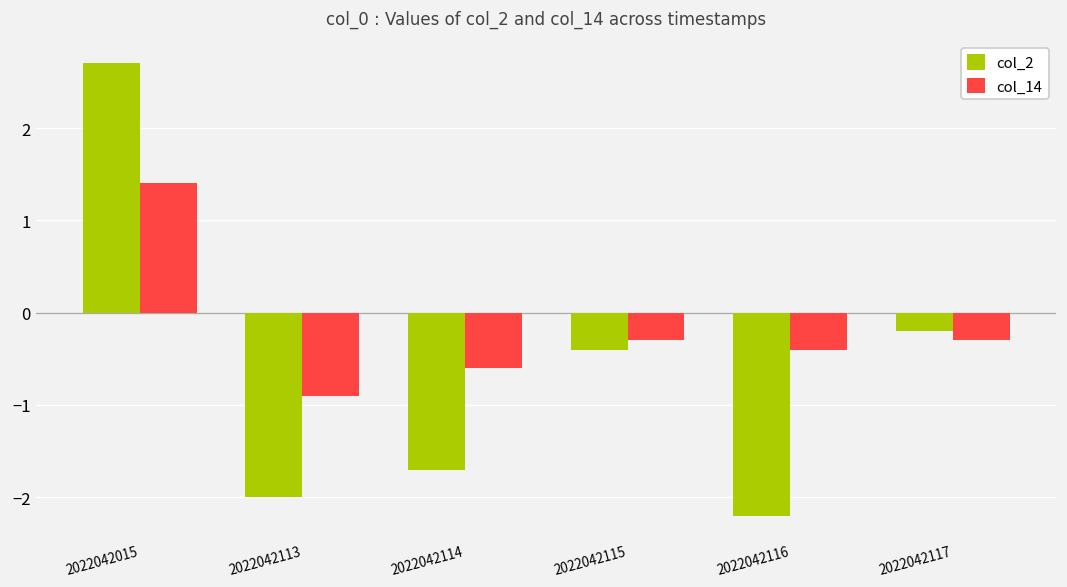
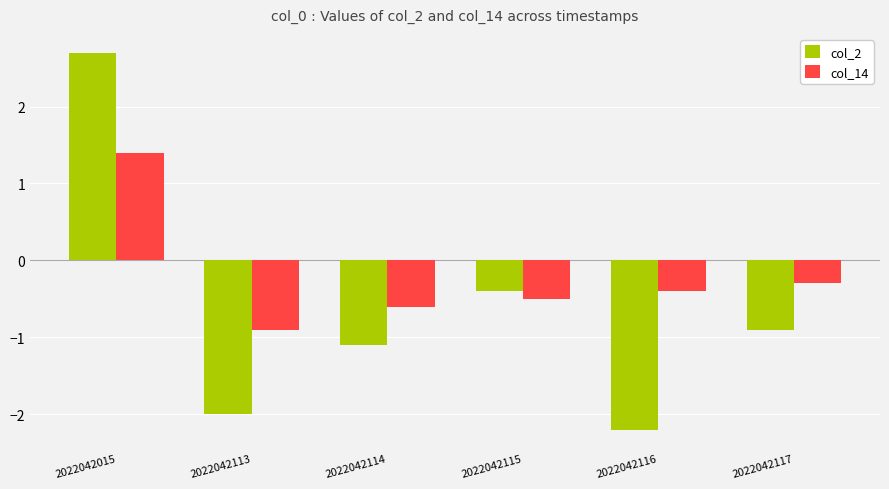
  {
    "col_2": {
      "2022042015": 2.7,
      "2022042113": -2.0,
-     "2022042114": -1.7,
+     "2022042114": -1.1,
      "2022042115": -0.4,
      "2022042116": -2.2,
-     "2022042117": -0.2
+     "2022042117": -0.9
    },
    "col_14": {
      "2022042015": 1.4,
      "2022042113": -0.9,
      "2022042114": -0.6,
-     "2022042115": -0.3,
+     "2022042115": -0.5,
      "2022042116": -0.4,
      "2022042117": -0.3
    }
  }
